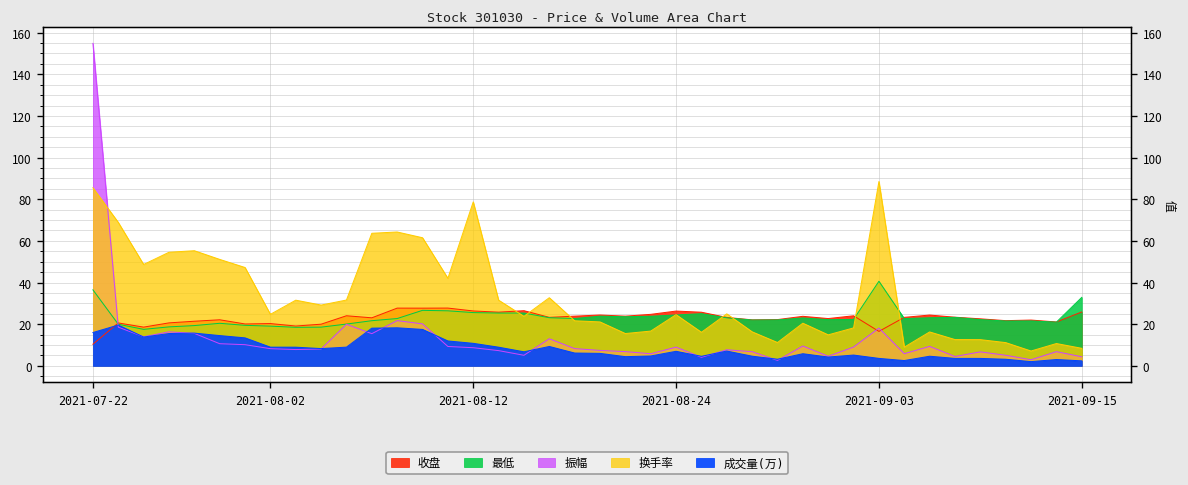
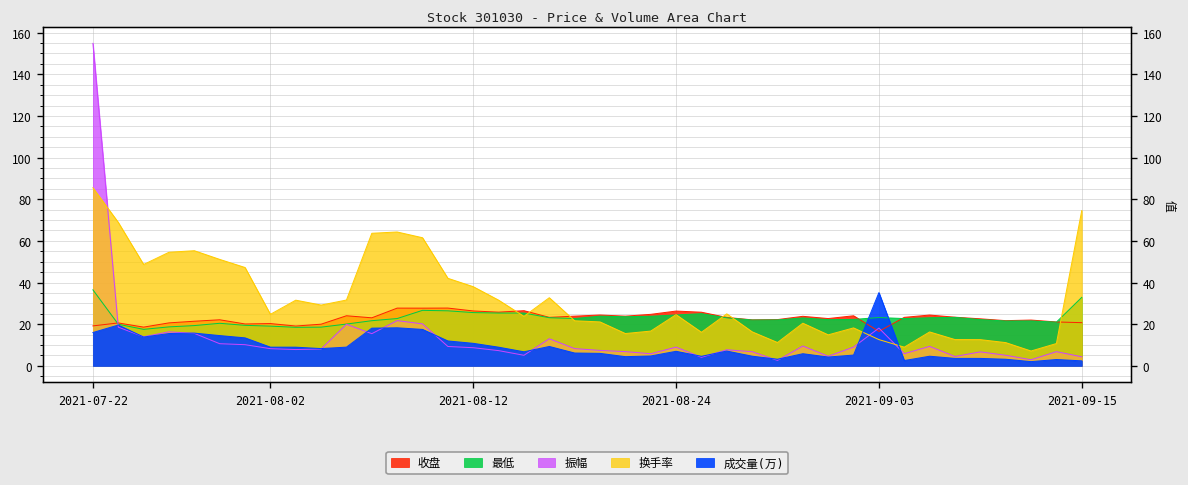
  {
    "收盘": {
-     "2021-07-22": 10,
+     "2021-07-22": 19,
      "2021-08-24": 26,
      "2021-09-03": 17,
-     "2021-09-15": 26
+     "2021-09-15": 21
    },
    "最低": {
      "2021-07-22": 37,
-     "2021-09-03": 41,
+     "2021-09-03": 23,
      "2021-09-15": 33
    },
    "振幅": {
      "2021-07-22": 155,
      "2021-08-12": 9,
      "2021-08-24": 9,
      "2021-09-03": 18,
      "2021-09-15": 4
    },
    "换手率": {
      "2021-07-22": 86,
      "2021-08-02": 25,
-     "2021-08-12": 79,
-     "2021-09-03": 89,
-     "2021-09-15": 8
+     "2021-08-12": 38,
+     "2021-09-03": 13,
+     "2021-09-15": 75
    },
    "成交量(万)": {
      "2021-07-22": 16,
      "2021-08-12": 11,
      "2021-08-24": 7,
-     "2021-09-03": 4,
+     "2021-09-03": 35,
      "2021-09-15": 2
    }
  }
